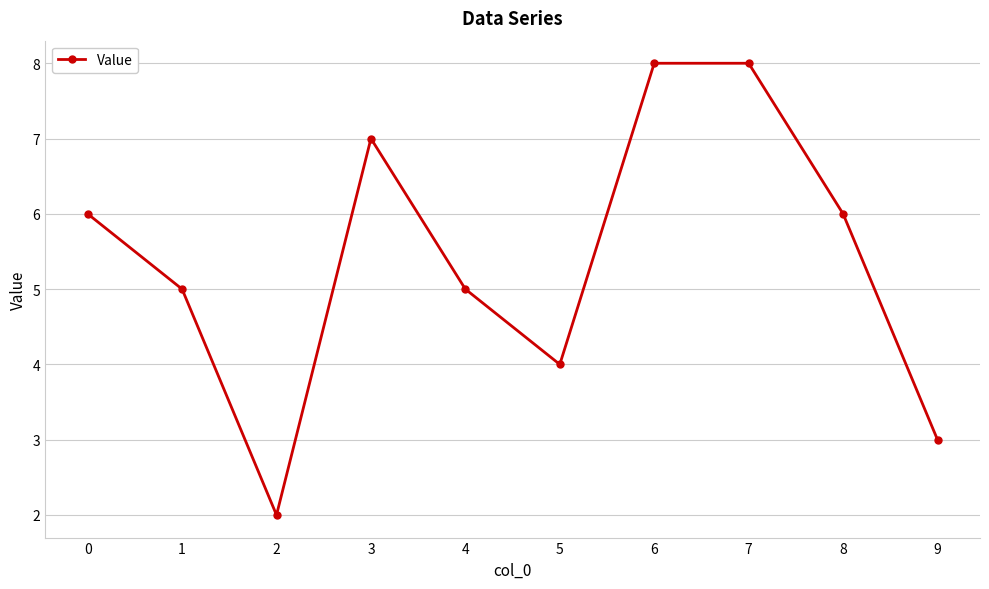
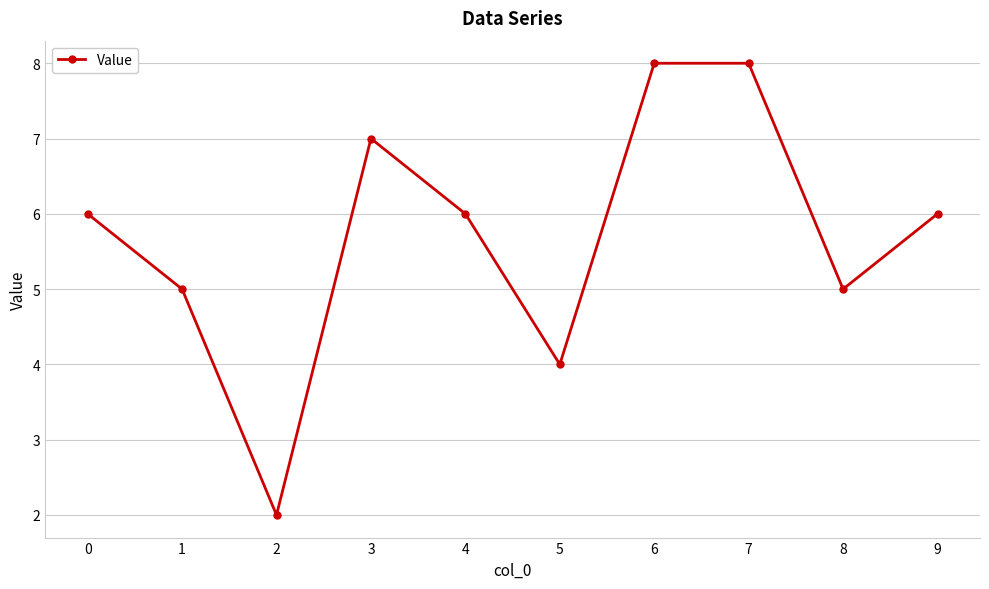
  {
    "0": 6,
    "1": 5,
    "2": 2,
    "3": 7,
-   "4": 5,
+   "4": 6,
    "5": 4,
    "6": 8,
    "7": 8,
-   "8": 6,
-   "9": 3
+   "8": 5,
+   "9": 6
  }
